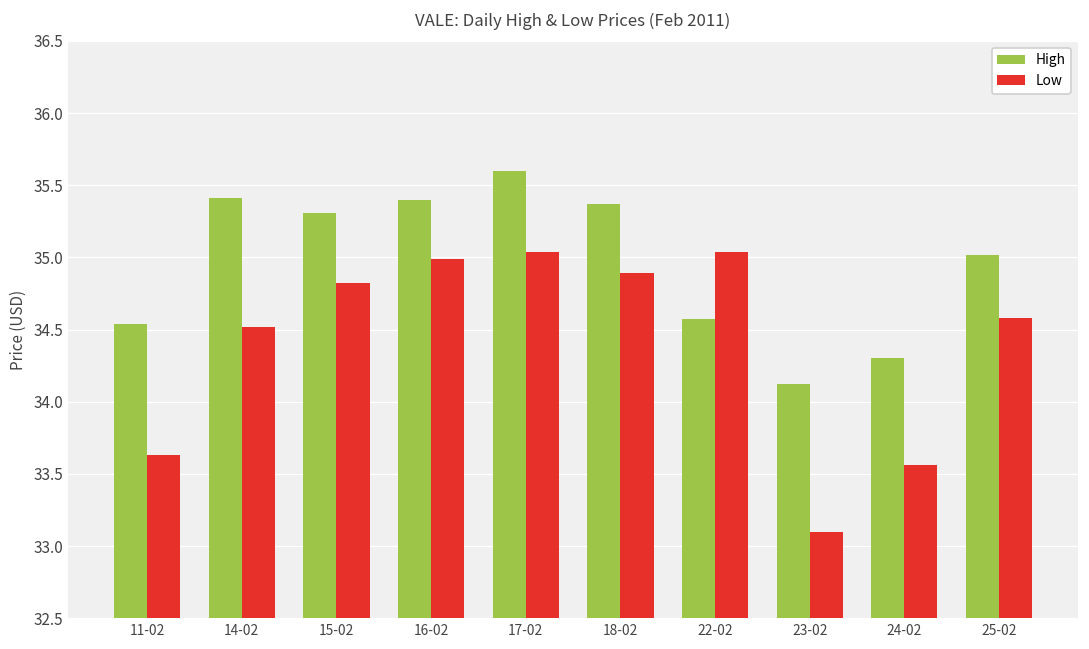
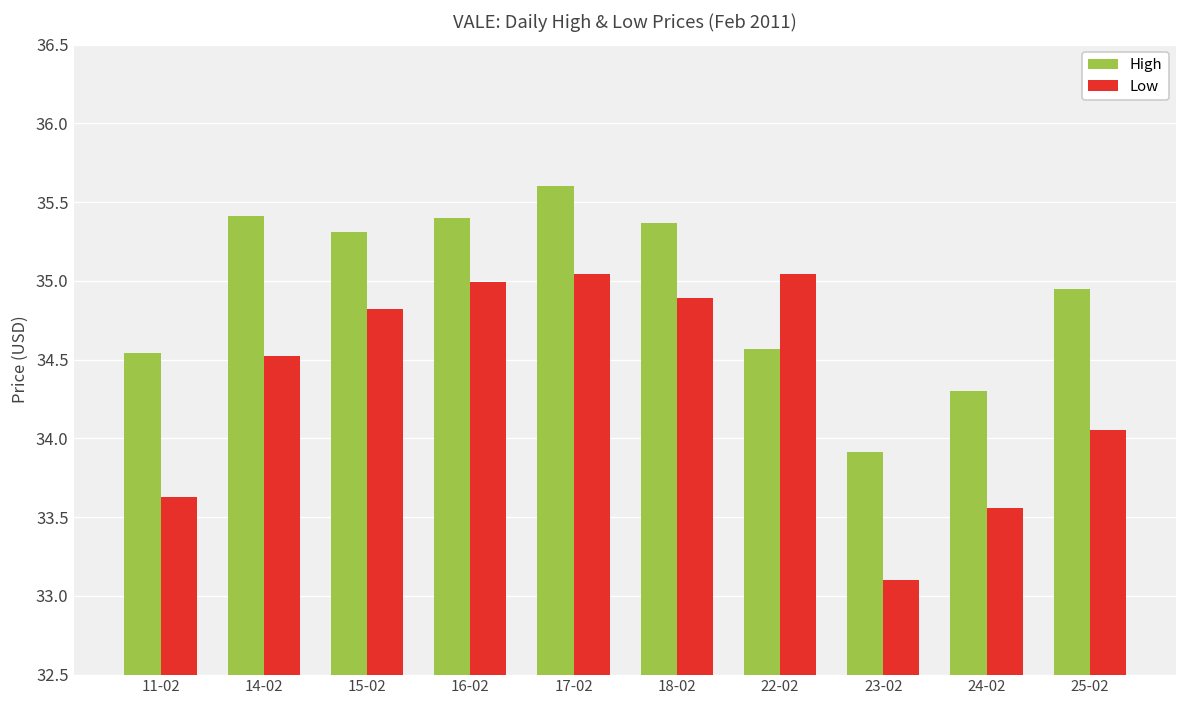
  {
    "High": {
      "11-02": 34.54,
      "14-02": 35.41,
      "15-02": 35.31,
      "16-02": 35.40,
      "17-02": 35.60,
      "18-02": 35.37,
      "22-02": 34.57,
-     "23-02": 34.12,
+     "23-02": 33.91,
      "24-02": 34.30,
-     "25-02": 35.02
+     "25-02": 34.95
    },
    "Low": {
      "11-02": 33.63,
      "14-02": 34.52,
      "15-02": 34.82,
      "16-02": 34.99,
      "17-02": 35.04,
      "18-02": 34.89,
      "22-02": 35.04,
      "23-02": 33.10,
      "24-02": 33.56,
-     "25-02": 34.58
+     "25-02": 34.05
    }
  }
